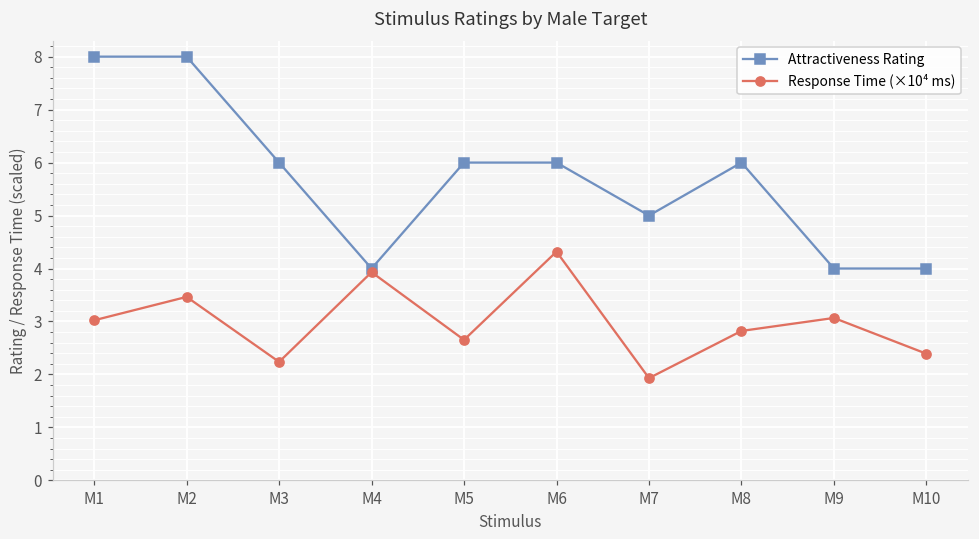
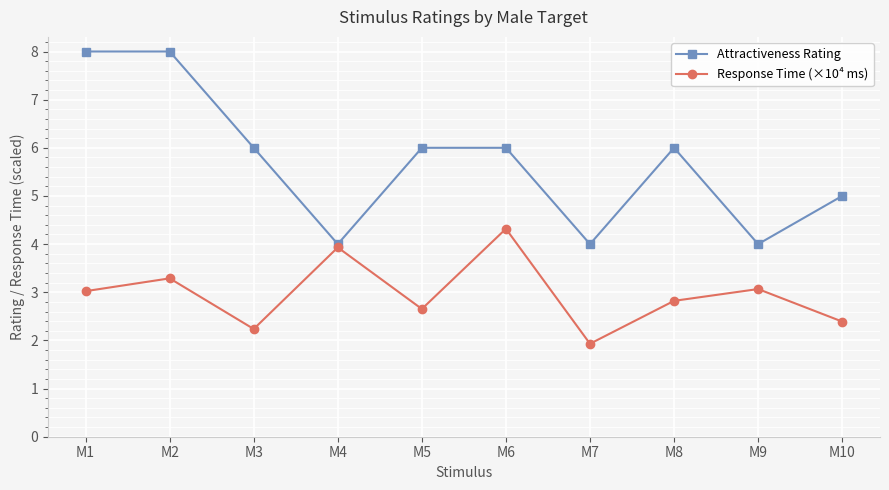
  {
    "Attractiveness Rating": {
      "M1": 8,
      "M2": 8,
      "M3": 6,
      "M4": 4,
      "M5": 6,
      "M6": 6,
-     "M7": 5,
+     "M7": 4,
      "M8": 6,
      "M9": 4,
-     "M10": 4
+     "M10": 5
    },
    "Response Time (×10⁴ ms)": {
      "M1": 3.0,
-     "M2": 3.5,
+     "M2": 3.3,
      "M3": 2.2,
      "M4": 3.9,
      "M5": 2.7,
      "M6": 4.3,
      "M7": 1.9,
      "M8": 2.8,
      "M9": 3.1,
      "M10": 2.4
    }
  }
